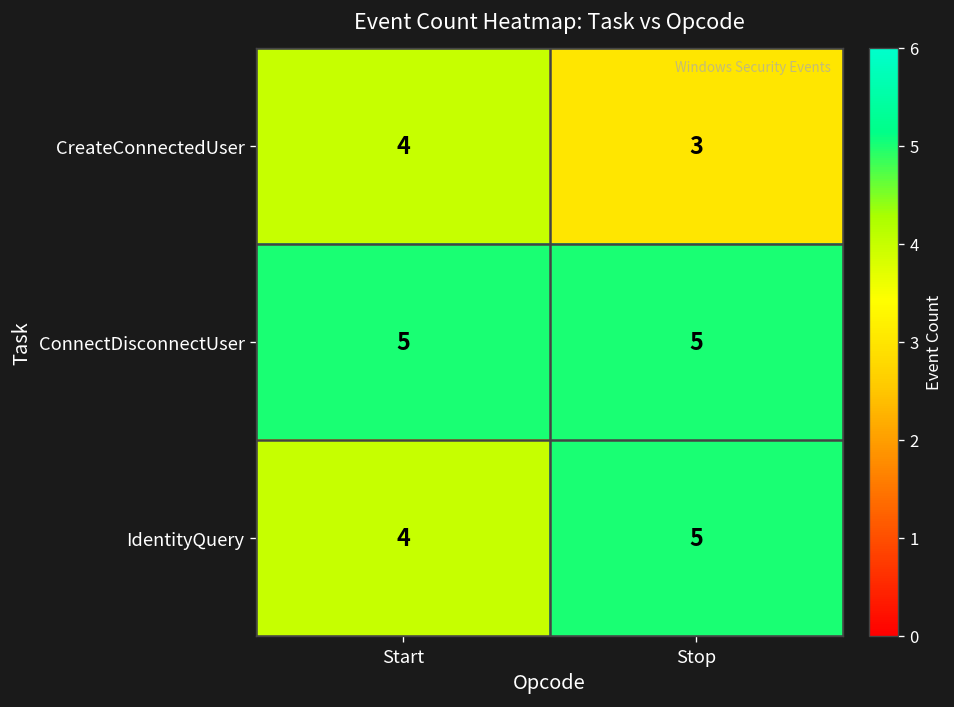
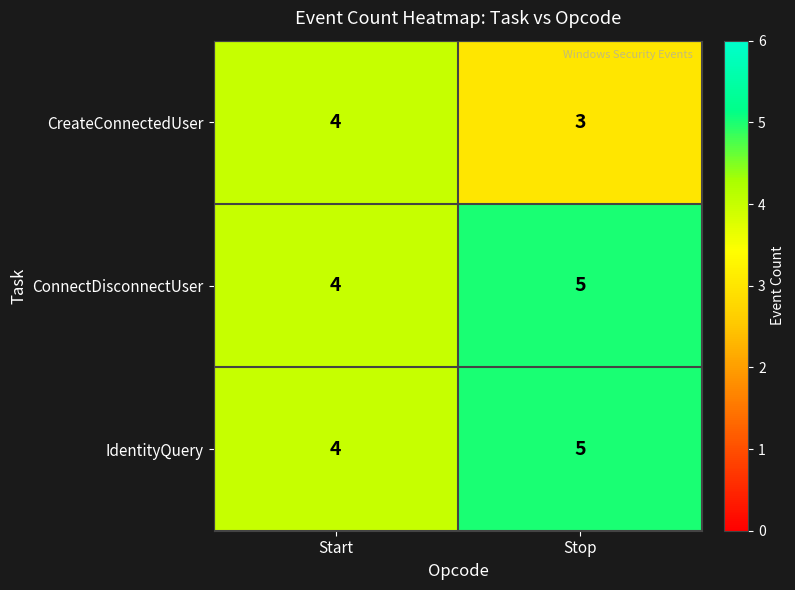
  {
    "CreateConnectedUser": {
      "Start": 4
    },
    "ConnectDisconnectUser": {
-     "Start": 5,
+     "Start": 4,
      "Stop": 5
    },
    "IdentityQuery": {
      "Start": 4,
      "Stop": 5
    }
  }
